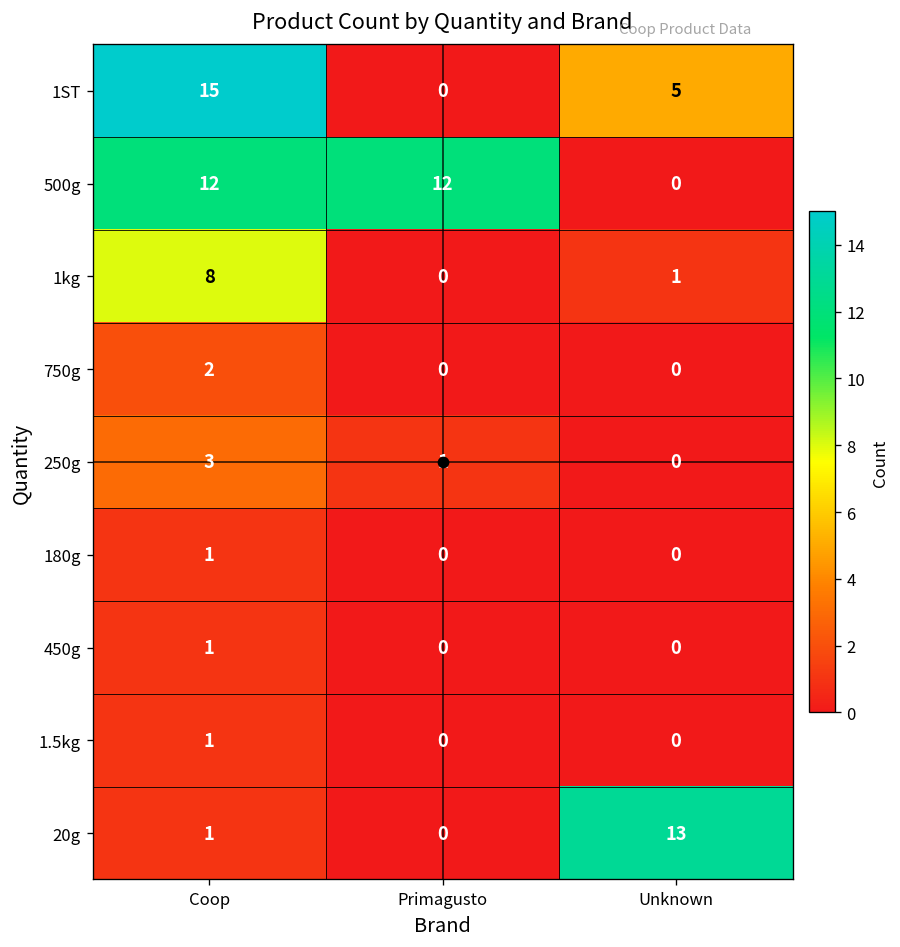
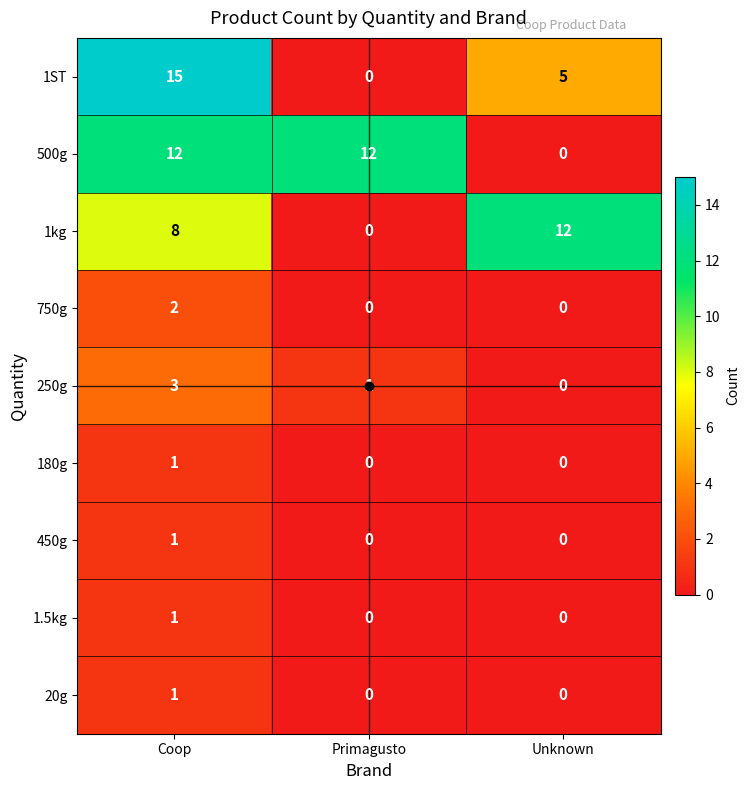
  {
    "1ST": {
      "Coop": 15,
      "Primagusto": 0,
      "Unknown": 5
    },
    "500g": {
      "Coop": 12,
      "Primagusto": 12,
      "Unknown": 0
    },
    "1kg": {
      "Coop": 8,
      "Primagusto": 0,
-     "Unknown": 1
+     "Unknown": 12
    },
    "750g": {
      "Coop": 2,
      "Primagusto": 0,
      "Unknown": 0
    },
    "250g": {
      "Coop": 3,
      "Unknown": 0
    },
    "180g": {
      "Coop": 1,
      "Primagusto": 0,
      "Unknown": 0
    },
    "450g": {
      "Coop": 1,
      "Primagusto": 0,
      "Unknown": 0
    },
    "1.5kg": {
      "Coop": 1,
      "Primagusto": 0,
      "Unknown": 0
    },
    "20g": {
      "Coop": 1,
      "Primagusto": 0,
-     "Unknown": 13
+     "Unknown": 0
    }
  }
